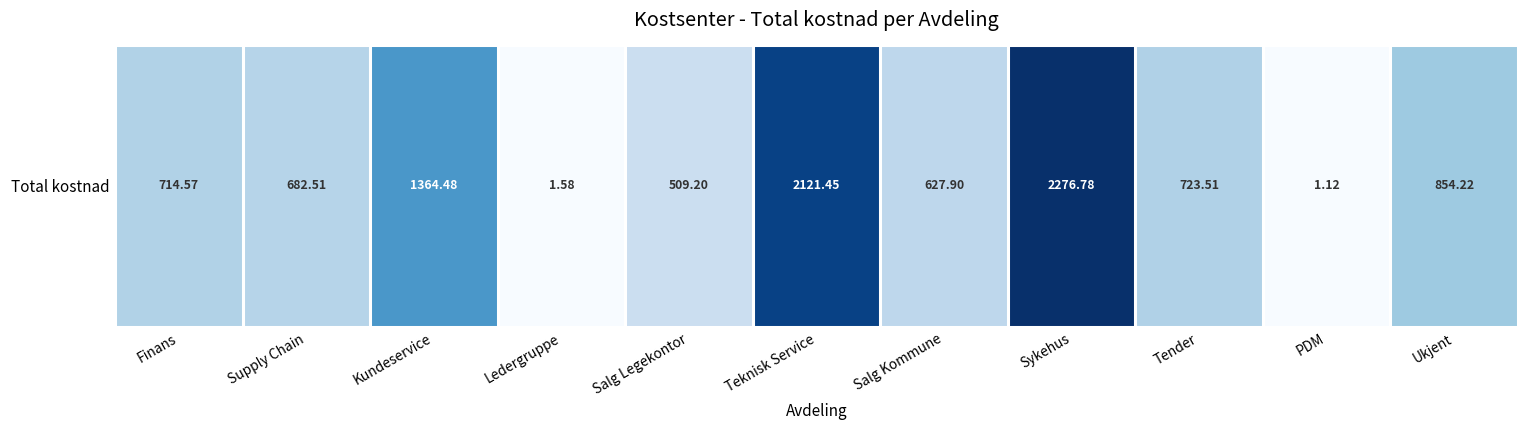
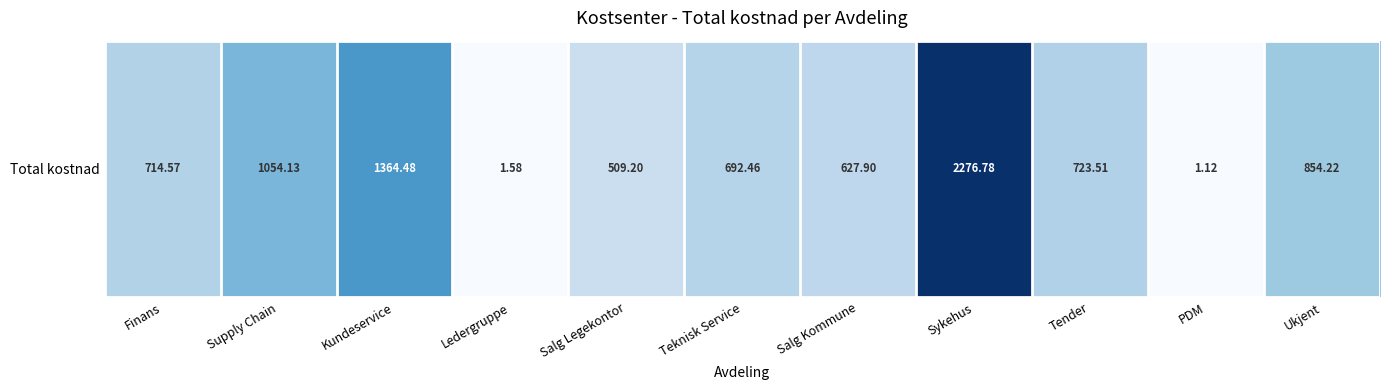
  {
    "Total kostnad": {
      "Finans": 714.57,
-     "Supply Chain": 682.51,
+     "Supply Chain": 1054.13,
      "Kundeservice": 1364.48,
      "Ledergruppe": 1.58,
      "Salg Legekontor": 509.20,
-     "Teknisk Service": 2121.45,
+     "Teknisk Service": 692.46,
      "Salg Kommune": 627.90,
      "Sykehus": 2276.78,
      "Tender": 723.51,
      "PDM": 1.12,
      "Ukjent": 854.22
    }
  }
